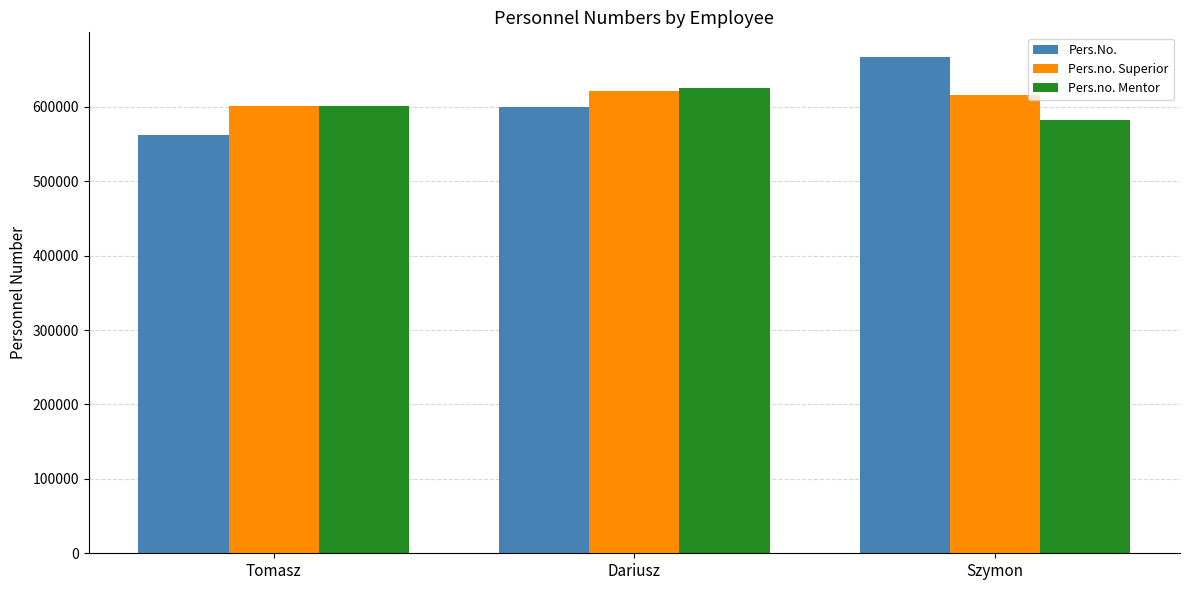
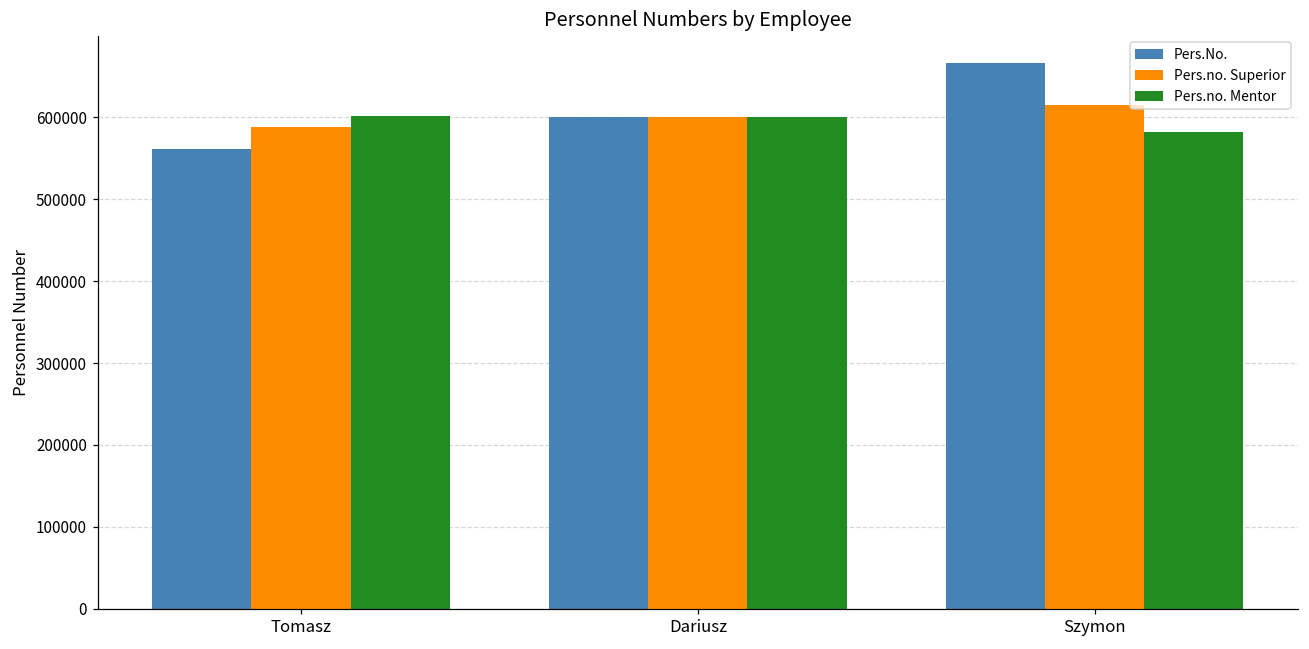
  {
    "Pers.No.": {
      "Tomasz": 560000,
      "Dariusz": 600000,
      "Szymon": 670000
    },
    "Pers.no. Superior": {
-     "Tomasz": 600000,
-     "Dariusz": 620000,
+     "Tomasz": 590000,
+     "Dariusz": 600000,
      "Szymon": 620000
    },
    "Pers.no. Mentor": {
      "Tomasz": 600000,
-     "Dariusz": 620000,
+     "Dariusz": 600000,
      "Szymon": 580000
    }
  }
